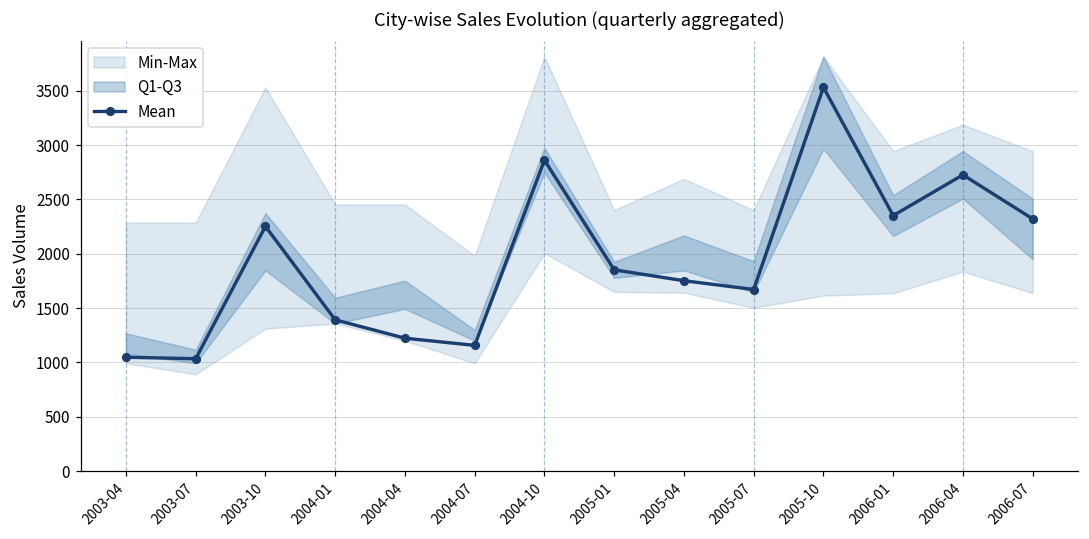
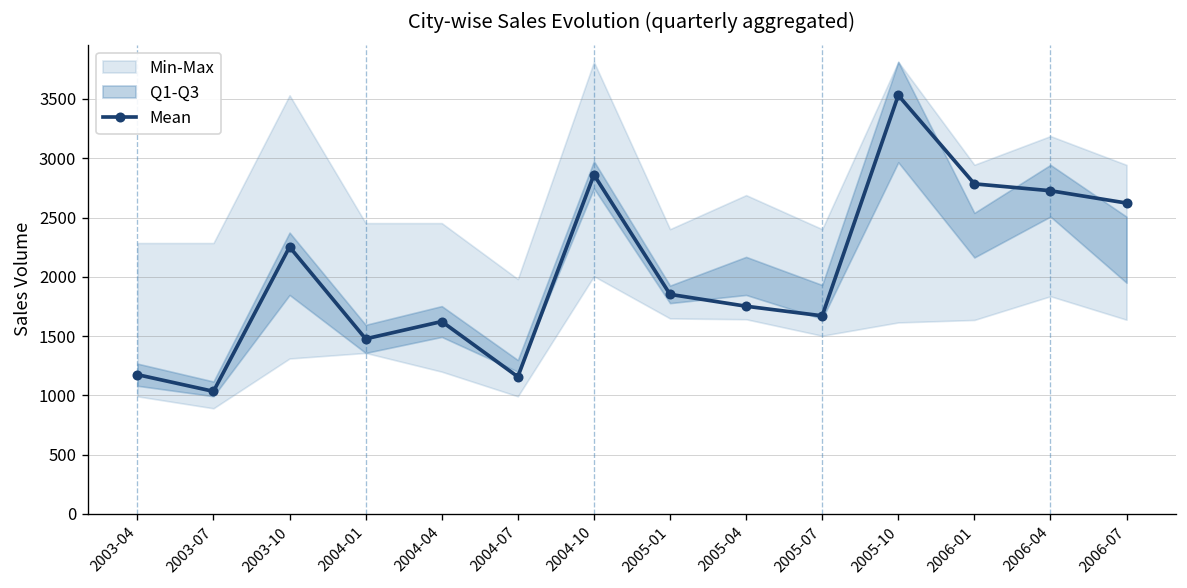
  {
    "Mean": {
-     "2003-04": 1000,
+     "2003-04": 1200,
      "2003-07": 1000,
      "2003-10": 2300,
-     "2004-01": 1400,
-     "2004-04": 1200,
+     "2004-01": 1500,
+     "2004-04": 1600,
      "2004-07": 1200,
      "2004-10": 2900,
      "2005-01": 1900,
      "2005-04": 1800,
      "2005-07": 1700,
      "2005-10": 3500,
-     "2006-01": 2400,
+     "2006-01": 2800,
      "2006-04": 2700,
-     "2006-07": 2300
+     "2006-07": 2600
    }
  }
